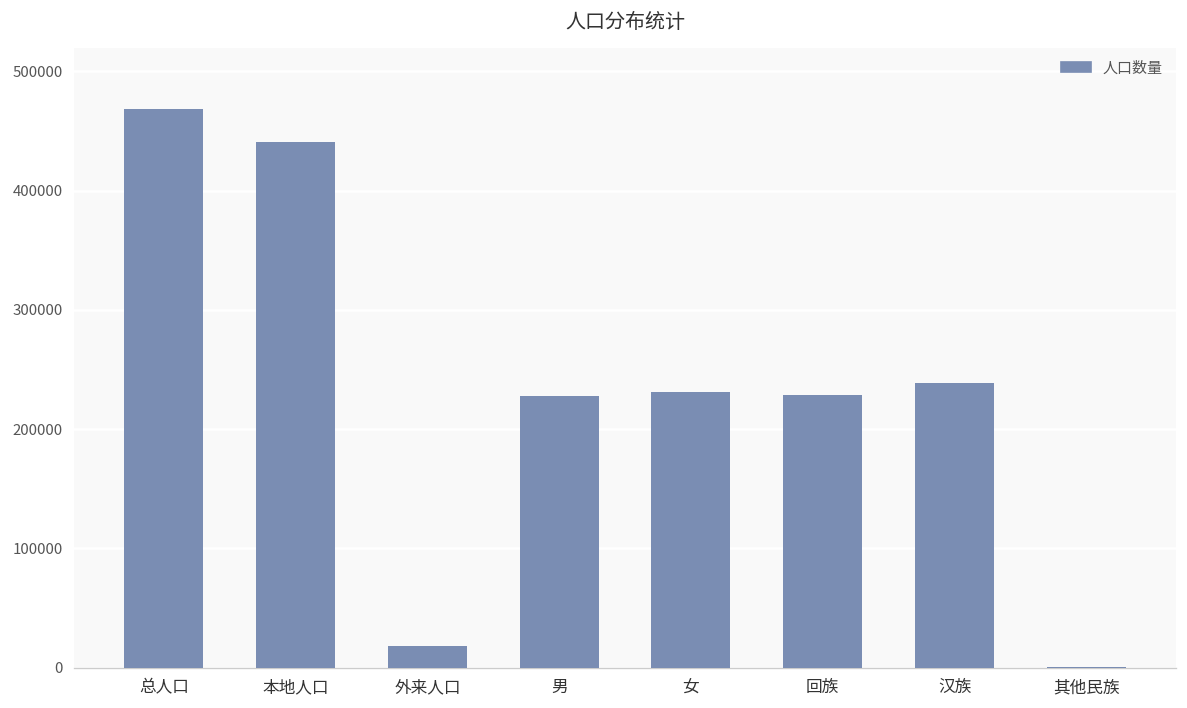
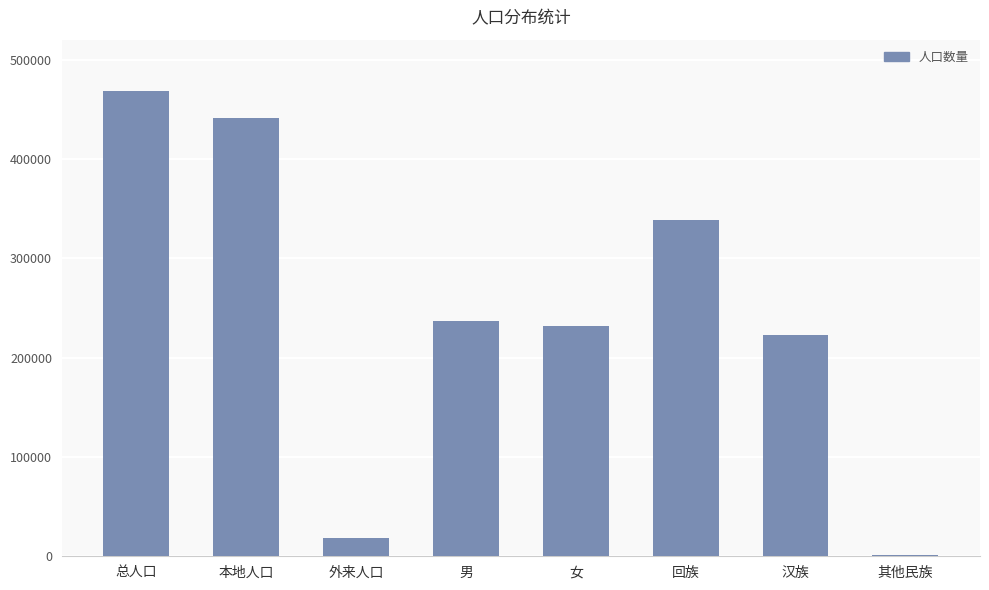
  {
    "总人口": 470000,
    "本地人口": 440000,
    "外来人口": 20000,
-   "男": 230000,
+   "男": 240000,
    "女": 230000,
-   "回族": 230000,
-   "汉族": 240000
+   "回族": 340000,
+   "汉族": 220000
  }
